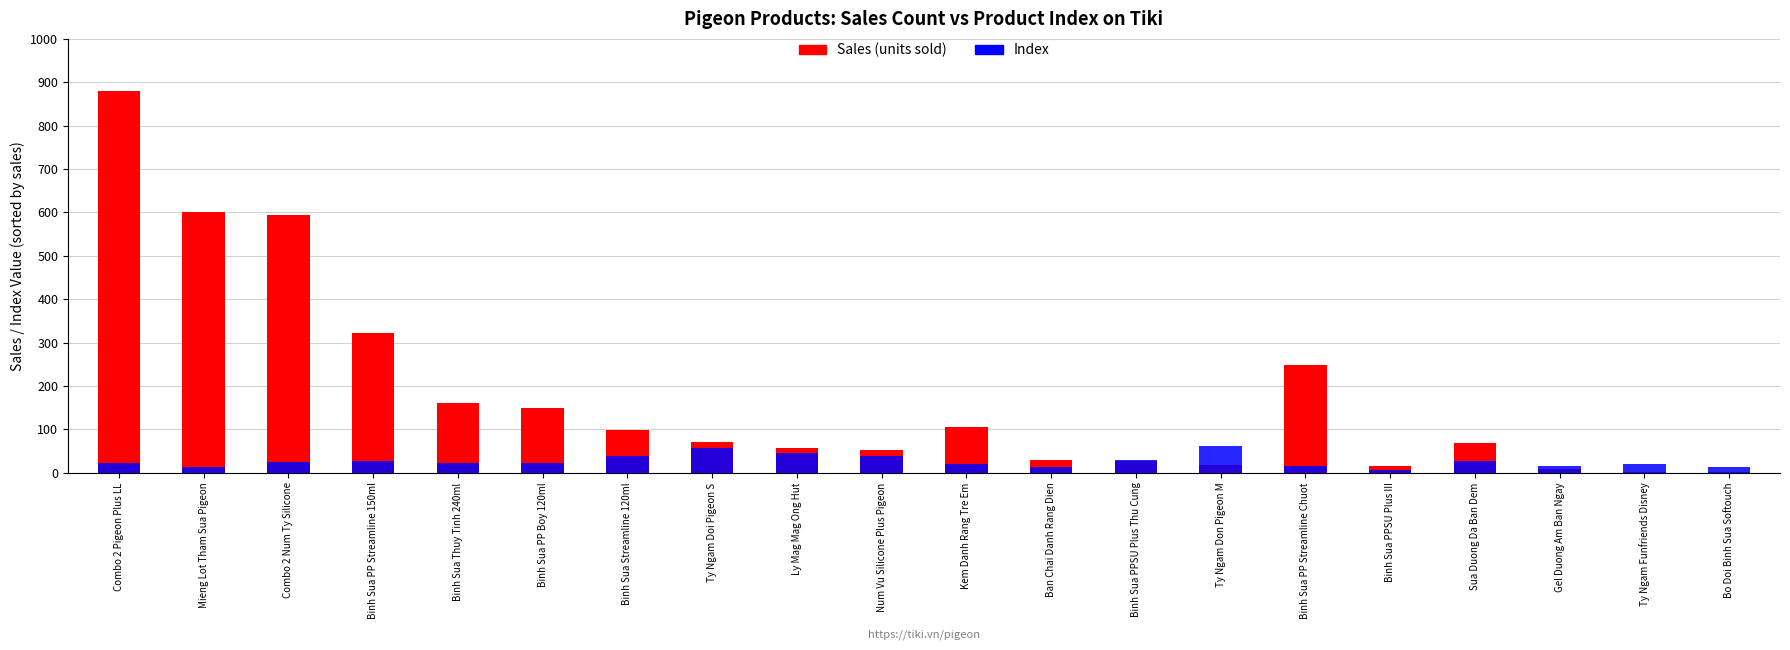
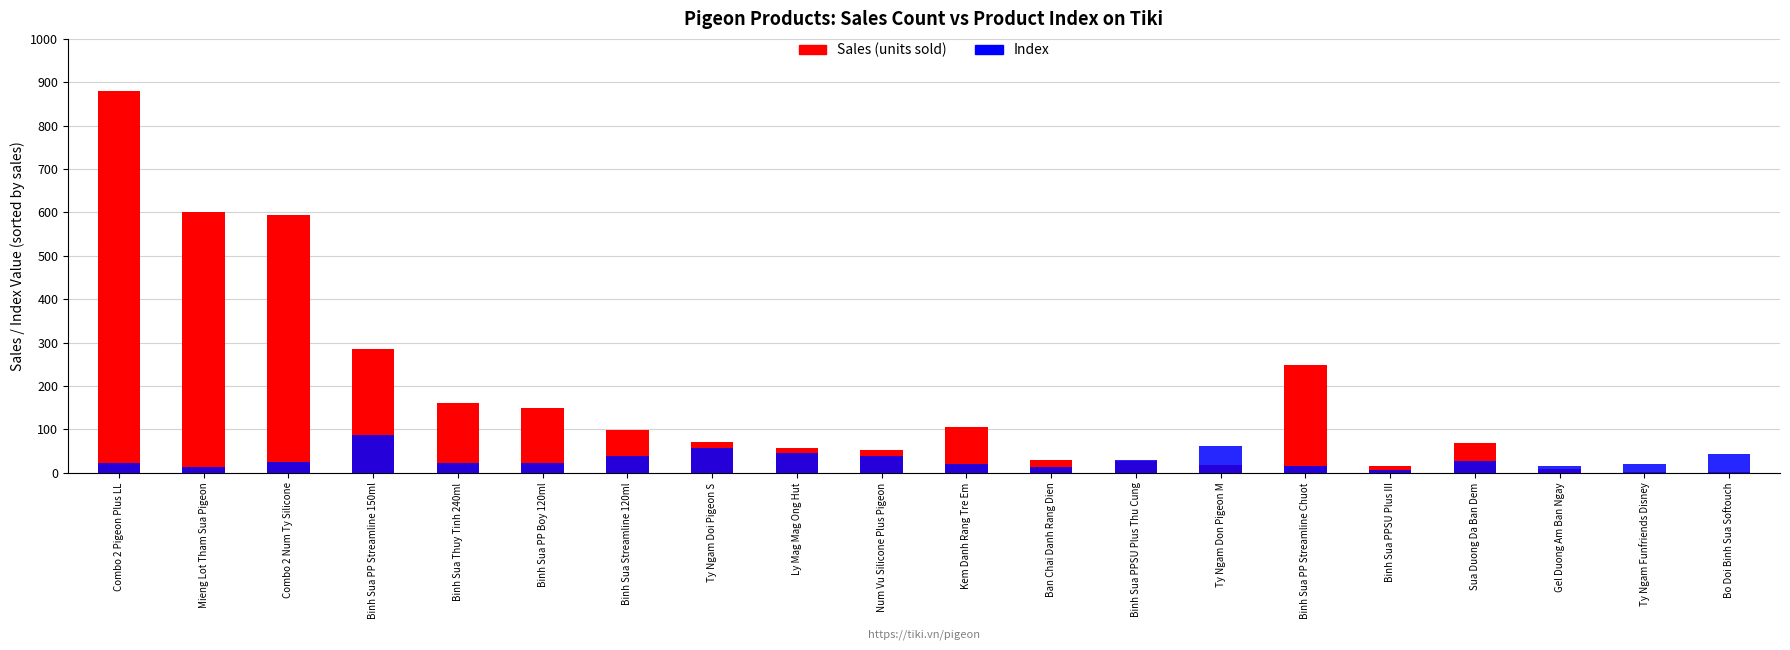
  {
    "Sales (units sold)": {
      "Combo 2 Pigeon Plus LL": 880,
      "Mieng Lot Tham Sua Pigeon": 600,
      "Combo 2 Num Ty Silicone": 590,
-     "Binh Sua PP Streamline 150ml": 320,
+     "Binh Sua PP Streamline 150ml": 290,
      "Binh Sua Thuy Tinh 240ml": 160,
      "Binh Sua PP Boy 120ml": 150,
      "Binh Sua Streamline 120ml": 100,
      "Ty Ngam Doi Pigeon S": 70,
      "Ly Mag Mag Ong Hut": 60,
      "Num Vu Silicone Plus Pigeon": 50,
      "Kem Danh Rang Tre Em": 110,
      "Ban Chai Danh Rang Dien": 30,
      "Binh Sua PPSU Plus Thu Cung": 30,
      "Binh Sua PP Streamline Chuot": 250,
      "Binh Sua PPSU Plus III": 20,
      "Sua Duong Da Ban Dem": 70
    },
    "Index": {
-     "Binh Sua PP Streamline 150ml": 30,
+     "Binh Sua PP Streamline 150ml": 90,
      "Binh Sua PPSU Plus Thu Cung": 30,
      "Ty Ngam Don Pigeon M": 60,
      "Gel Duong Am Ban Ngay": 20,
      "Ty Ngam Funfriends Disney": 20,
-     "Bo Doi Binh Sua Softouch": 10
+     "Bo Doi Binh Sua Softouch": 40
    }
  }
